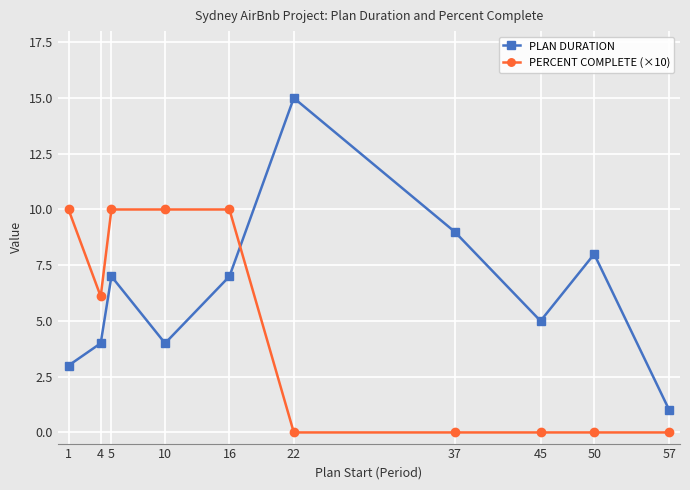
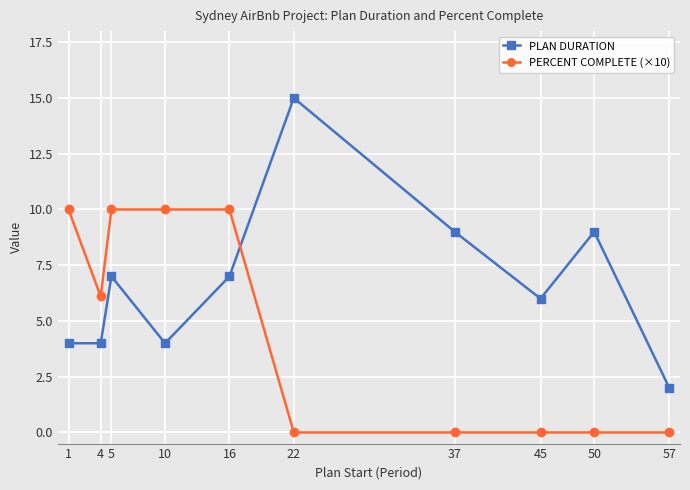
  {
    "PLAN DURATION": {
-     "1": 3,
+     "1": 4,
      "4": 4,
      "5": 7,
      "10": 4,
      "16": 7,
      "22": 15,
      "37": 9,
-     "45": 5,
-     "50": 8,
-     "57": 1
+     "45": 6,
+     "50": 9,
+     "57": 2
    },
    "PERCENT COMPLETE (×10)": {
      "1": 10,
      "4": 6,
      "5": 10,
      "10": 10,
      "16": 10,
      "22": 0,
      "37": 0,
      "45": 0,
      "50": 0,
      "57": 0
    }
  }
